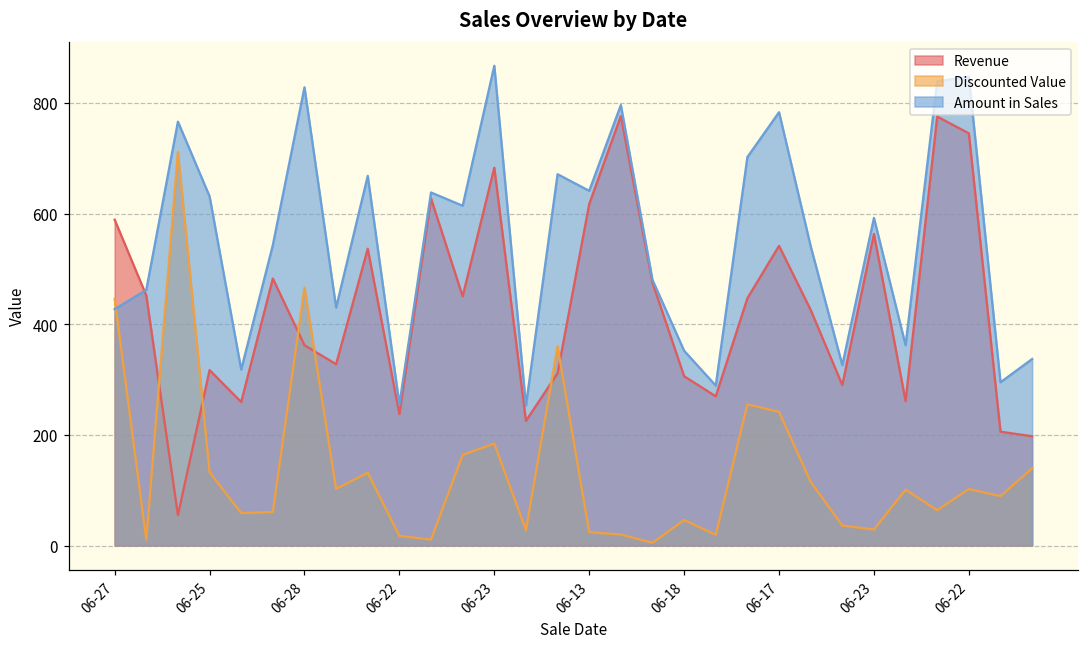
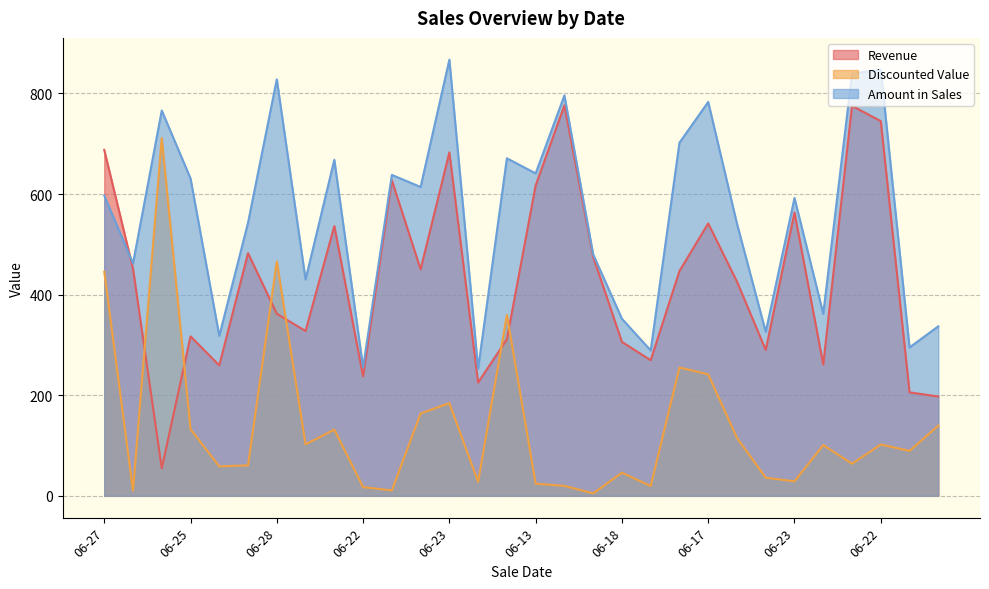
  {
    "Revenue": {
-     "06-27": 590,
+     "06-27": 690,
      "06-25": 320
    },
    "Discounted Value": {
      "06-27": 450,
      "06-25": 130
    },
    "Amount in Sales": {
-     "06-27": 430,
+     "06-27": 600,
      "06-25": 630
    }
  }
